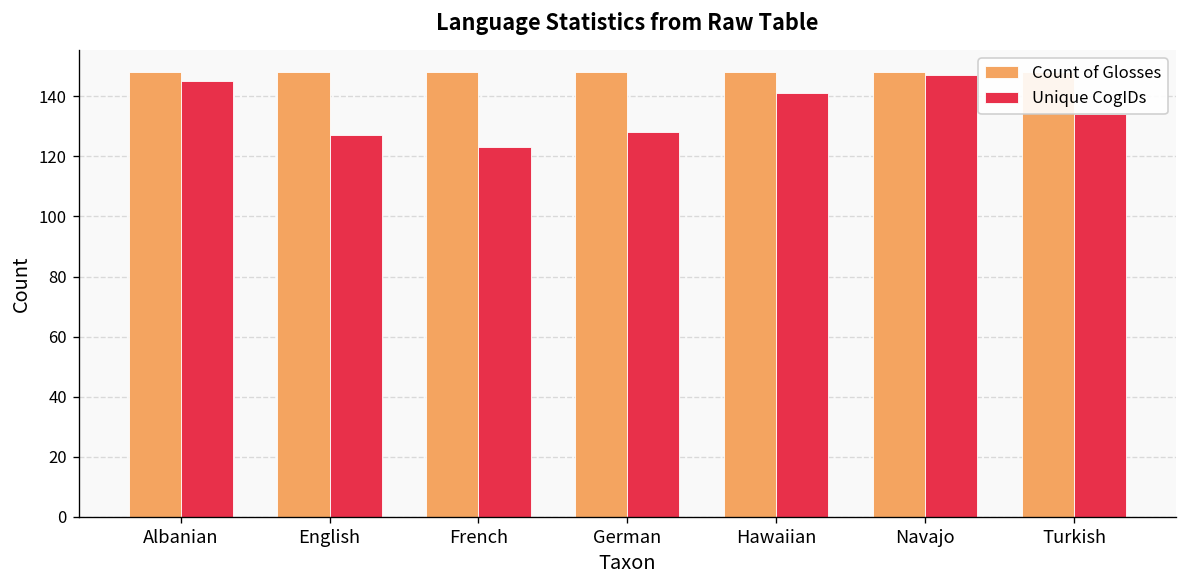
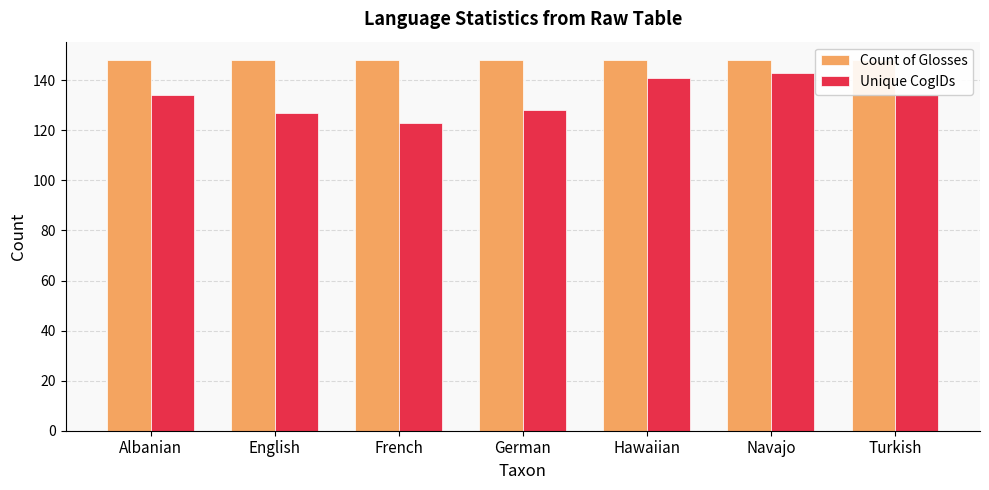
  {
    "Count of Glosses": {
      "Albanian": 148,
      "English": 148,
      "French": 148,
      "German": 148,
      "Hawaiian": 148,
      "Navajo": 148
    },
    "Unique CogIDs": {
-     "Albanian": 145,
+     "Albanian": 134,
      "English": 127,
      "French": 123,
      "German": 128,
      "Hawaiian": 141,
-     "Navajo": 147,
+     "Navajo": 143,
      "Turkish": 134
    }
  }
